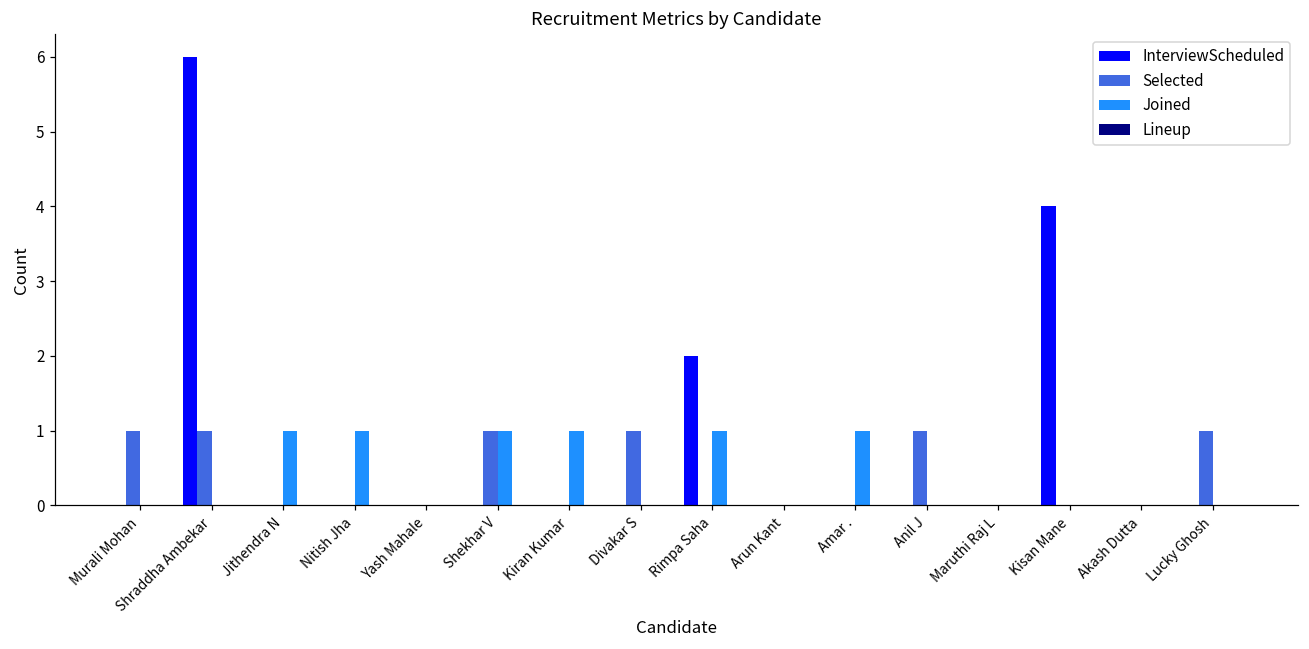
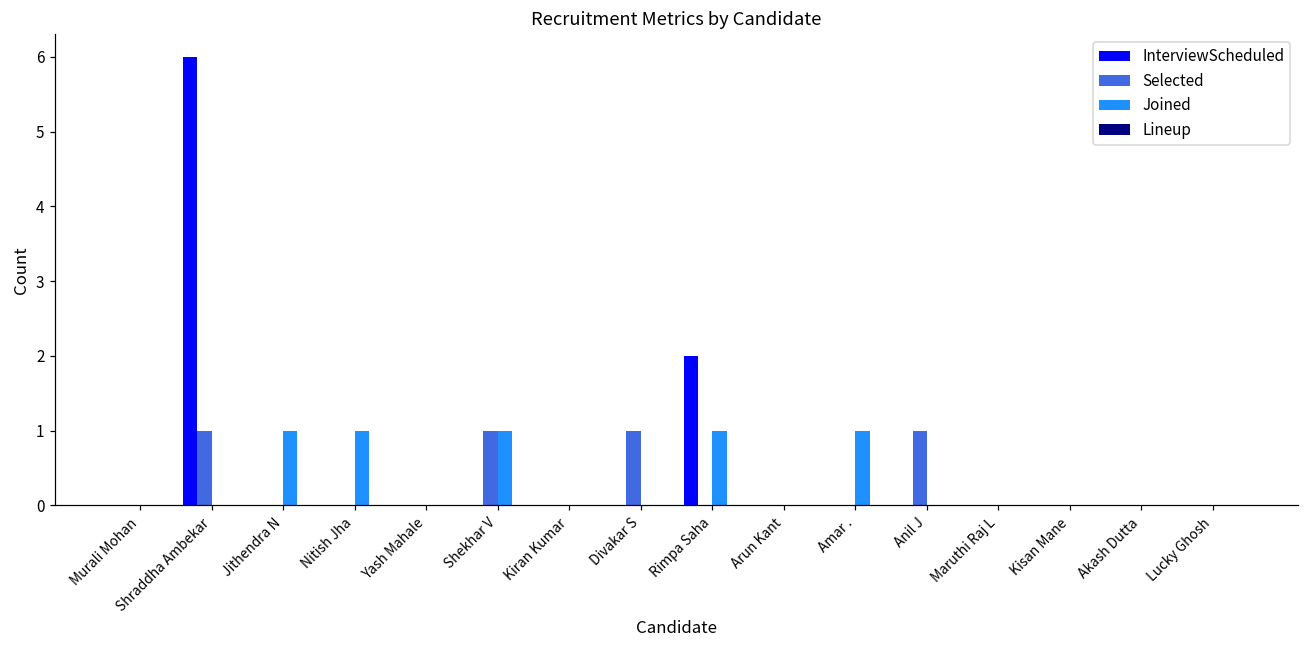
  {
    "InterviewScheduled": {
      "Murali Mohan": 0,
      "Shraddha Ambekar": 6,
      "Jithendra N": 0,
      "Nitish Jha": 0,
      "Yash Mahale": 0,
      "Shekhar V": 0,
      "Kiran Kumar": 0,
      "Divakar S": 0,
      "Rimpa Saha": 2,
      "Arun Kant": 0,
      "Amar .": 0,
      "Anil J": 0,
      "Maruthi Raj L": 0,
-     "Kisan Mane": 4,
+     "Kisan Mane": 0,
      "Akash Dutta": 0,
      "Lucky Ghosh": 0
    },
    "Selected": {
-     "Murali Mohan": 1,
+     "Murali Mohan": 0,
      "Shraddha Ambekar": 1,
      "Jithendra N": 0,
      "Nitish Jha": 0,
      "Yash Mahale": 0,
      "Shekhar V": 1,
      "Kiran Kumar": 0,
      "Divakar S": 1,
      "Rimpa Saha": 0,
      "Arun Kant": 0,
      "Amar .": 0,
      "Anil J": 1,
      "Maruthi Raj L": 0,
      "Kisan Mane": 0,
      "Akash Dutta": 0,
-     "Lucky Ghosh": 1
+     "Lucky Ghosh": 0
    },
    "Joined": {
      "Murali Mohan": 0,
      "Shraddha Ambekar": 0,
      "Jithendra N": 1,
      "Nitish Jha": 1,
      "Yash Mahale": 0,
      "Shekhar V": 1,
-     "Kiran Kumar": 1,
+     "Kiran Kumar": 0,
      "Divakar S": 0,
      "Rimpa Saha": 1,
      "Arun Kant": 0,
      "Amar .": 1,
      "Anil J": 0,
      "Maruthi Raj L": 0,
      "Kisan Mane": 0,
      "Akash Dutta": 0,
      "Lucky Ghosh": 0
    },
    "Lineup": {
      "Murali Mohan": 0,
      "Shraddha Ambekar": 0,
      "Jithendra N": 0,
      "Nitish Jha": 0,
      "Yash Mahale": 0,
      "Shekhar V": 0,
      "Kiran Kumar": 0,
      "Divakar S": 0,
      "Rimpa Saha": 0,
      "Arun Kant": 0,
      "Amar .": 0,
      "Anil J": 0,
      "Maruthi Raj L": 0,
      "Kisan Mane": 0,
      "Akash Dutta": 0,
      "Lucky Ghosh": 0
    }
  }
